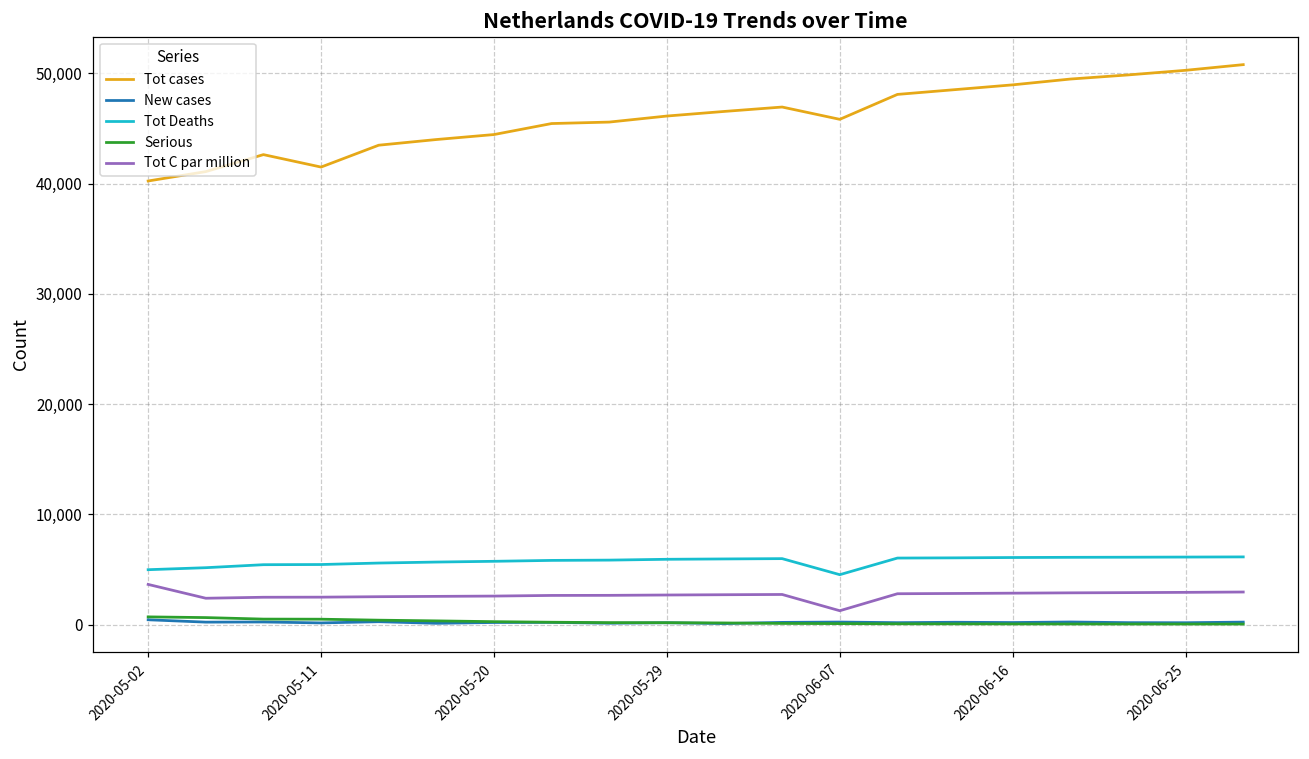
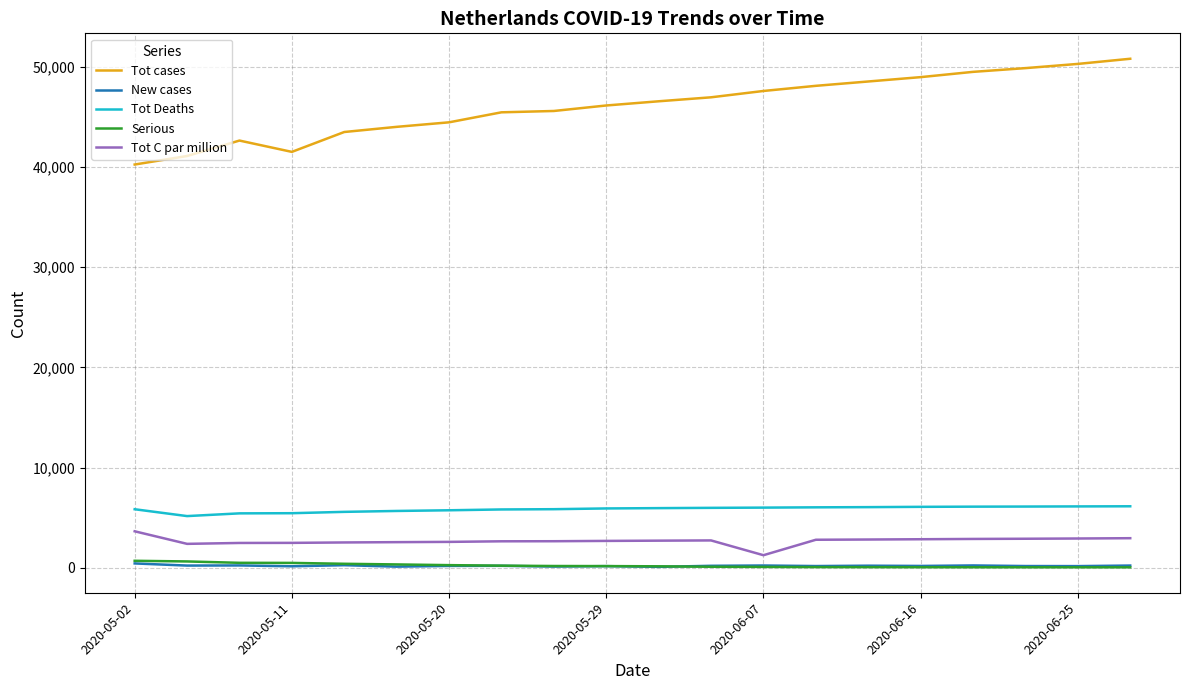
  {
    "Tot cases": {
      "2020-05-02": "40,200",
      "2020-05-11": "41,500",
      "2020-05-20": "44,400",
      "2020-05-29": "46,100",
-     "2020-06-07": "45,800",
+     "2020-06-07": "47,600",
      "2020-06-16": "49,000",
      "2020-06-25": "50,300"
    },
    "New cases": {
      "2020-05-02": "400",
      "2020-05-11": "200"
    },
    "Tot Deaths": {
-     "2020-05-02": "5,000",
+     "2020-05-02": "5,900",
      "2020-05-11": "5,500",
      "2020-05-20": "5,700",
      "2020-05-29": "5,900",
-     "2020-06-07": "4,500",
+     "2020-06-07": "6,000",
      "2020-06-16": "6,100",
      "2020-06-25": "6,100"
    },
    "Serious": {
      "2020-05-02": "700",
      "2020-05-11": "500"
    },
    "Tot C par million": {
      "2020-05-02": "3,700",
      "2020-05-11": "2,500",
      "2020-05-20": "2,600",
      "2020-05-29": "2,700",
      "2020-06-07": "1,300",
      "2020-06-16": "2,900",
      "2020-06-25": "2,900"
    }
  }
